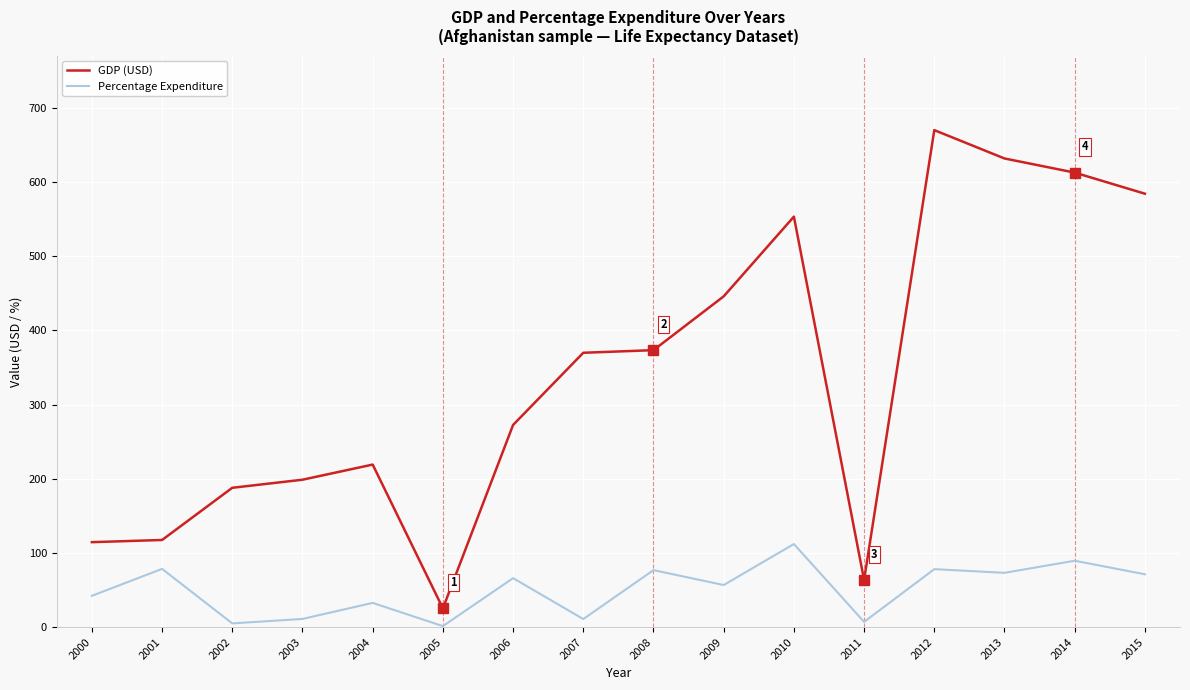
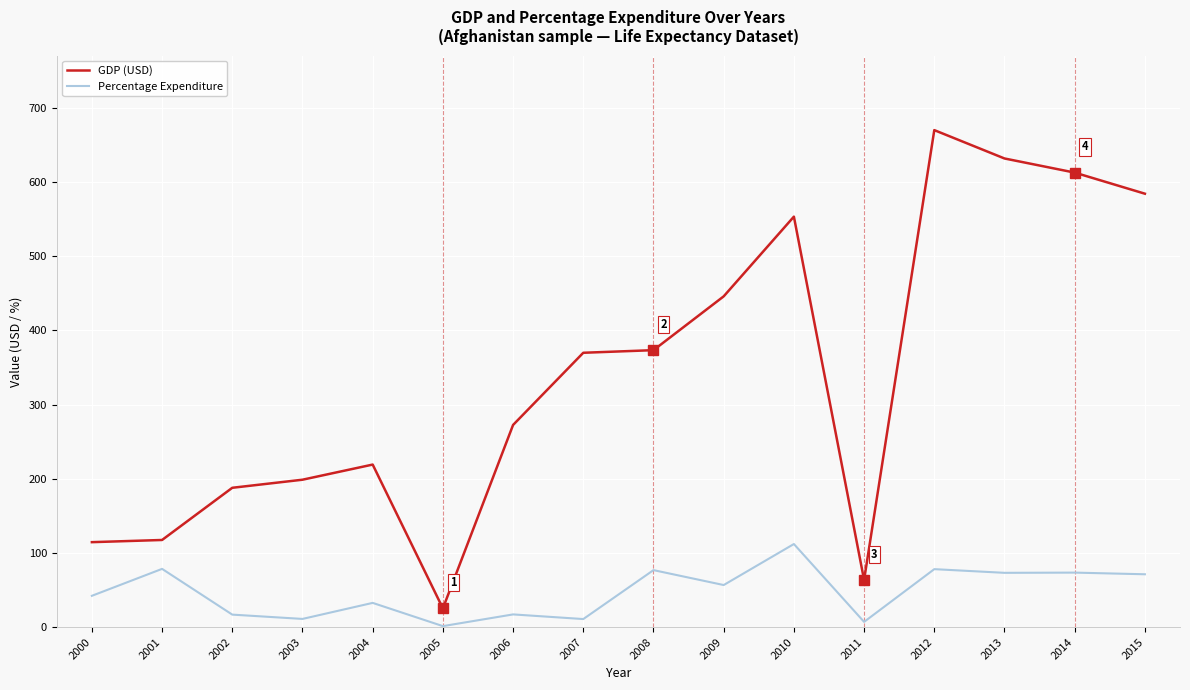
  {
    "Percentage Expenditure": {
      "2000": 40,
      "2001": 80,
-     "2002": 10,
+     "2002": 20,
      "2003": 10,
      "2004": 30,
      "2005": 0,
-     "2006": 70,
+     "2006": 20,
      "2007": 10,
      "2008": 80,
      "2009": 60,
      "2010": 110,
      "2011": 10,
      "2012": 80,
      "2013": 70,
-     "2014": 90,
+     "2014": 70,
      "2015": 70
    }
  }
